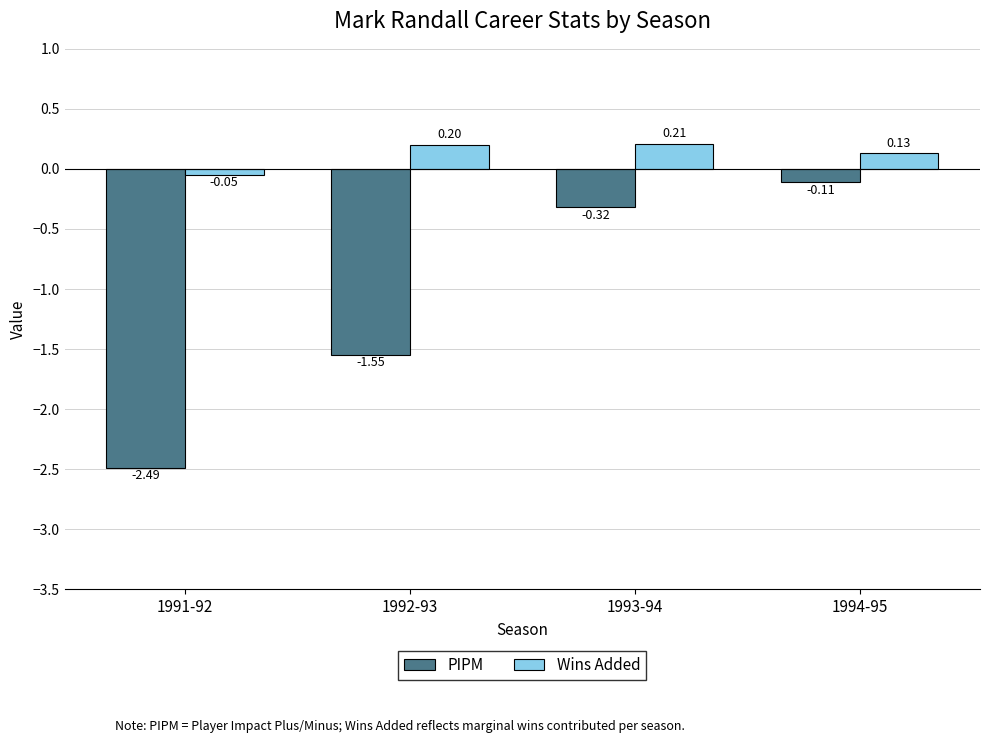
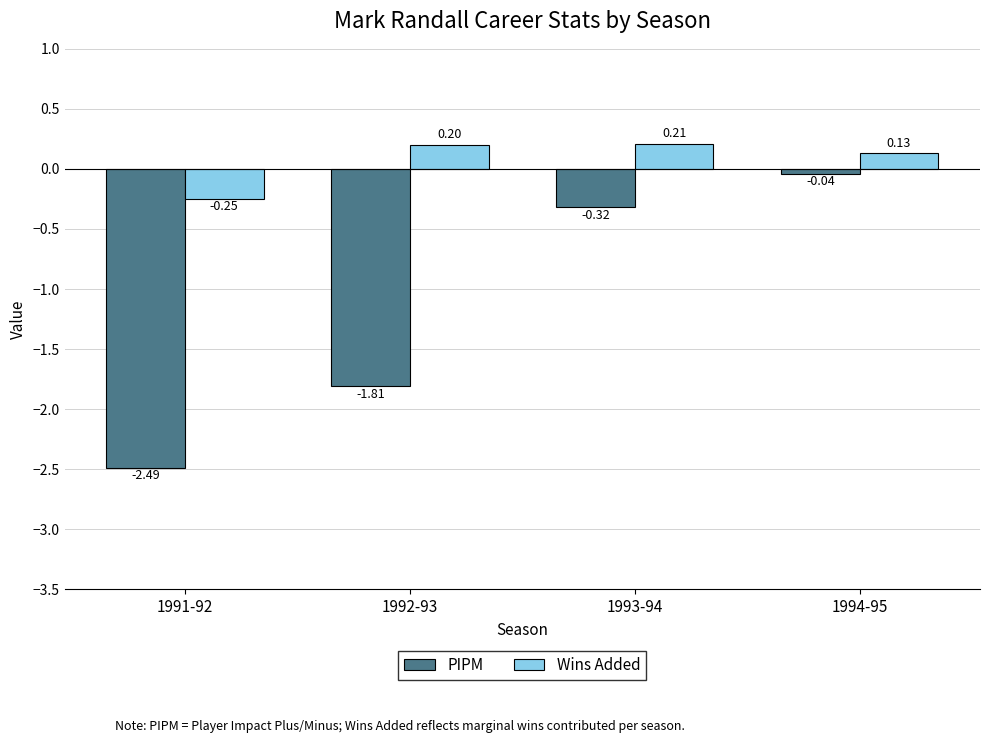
  {
    "PIPM": {
      "1991-92": -2.49,
-     "1992-93": -1.55,
+     "1992-93": -1.81,
      "1993-94": -0.32,
-     "1994-95": -0.11
+     "1994-95": -0.04
    },
    "Wins Added": {
-     "1991-92": -0.05,
+     "1991-92": -0.25,
      "1992-93": 0.20,
      "1993-94": 0.21,
      "1994-95": 0.13
    }
  }
